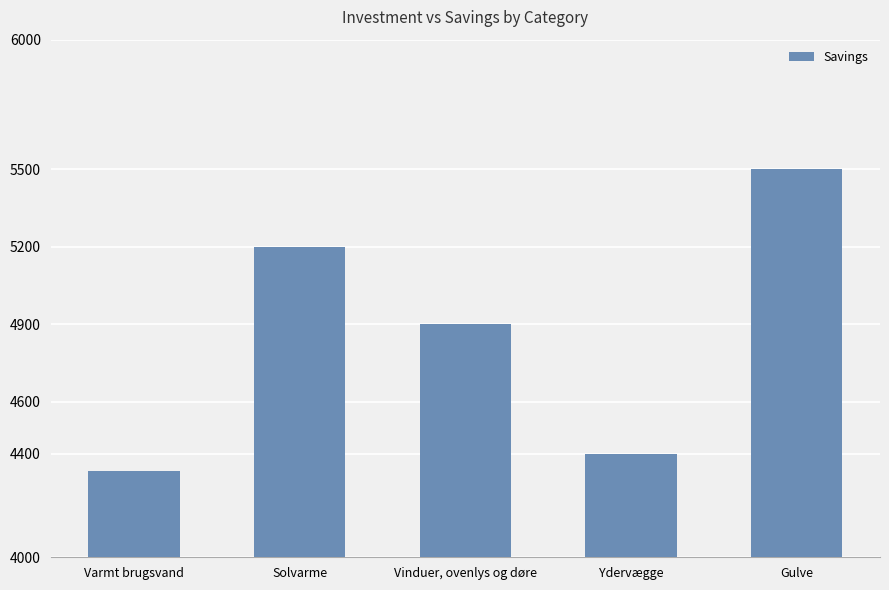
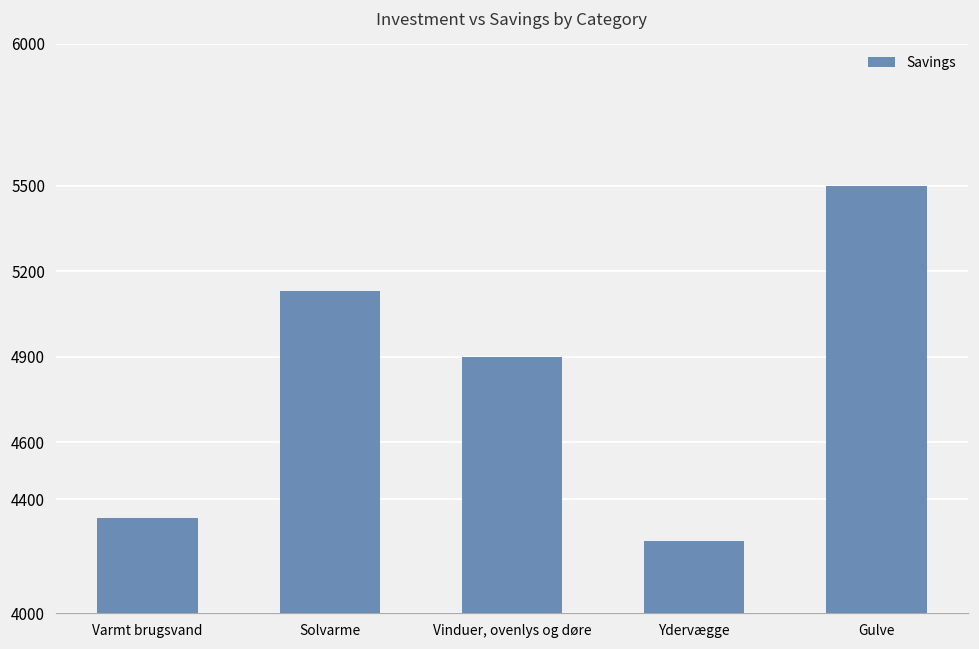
  {
    "Varmt brugsvand": 4330,
-   "Solvarme": 5200,
+   "Solvarme": 5130,
    "Vinduer, ovenlys og døre": 4900,
-   "Ydervægge": 4400,
+   "Ydervægge": 4250,
    "Gulve": 5500
  }
